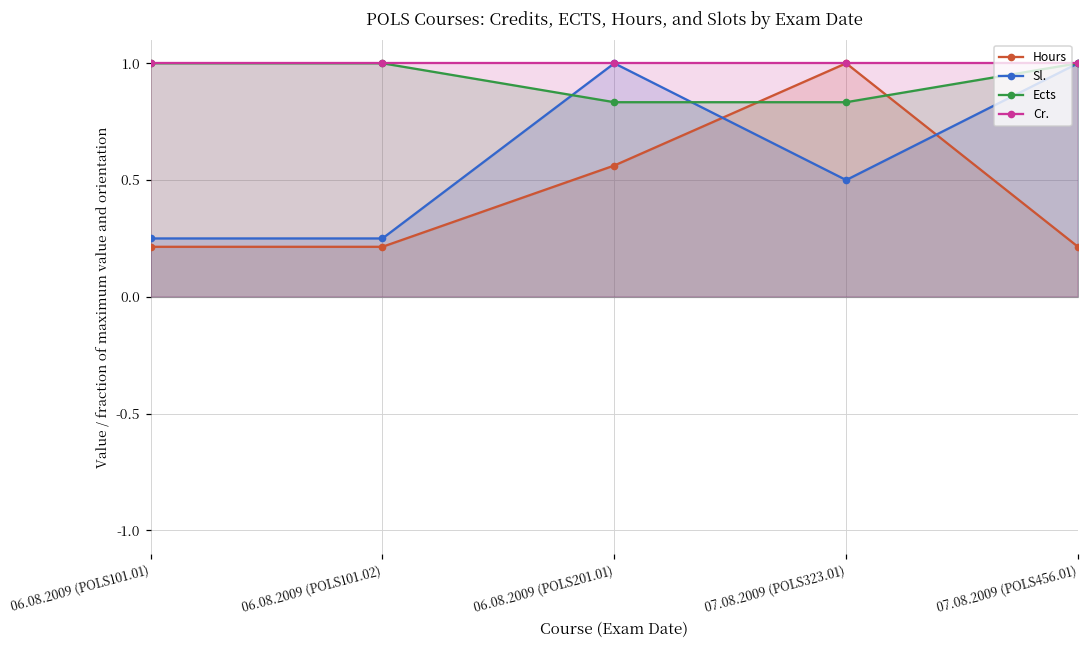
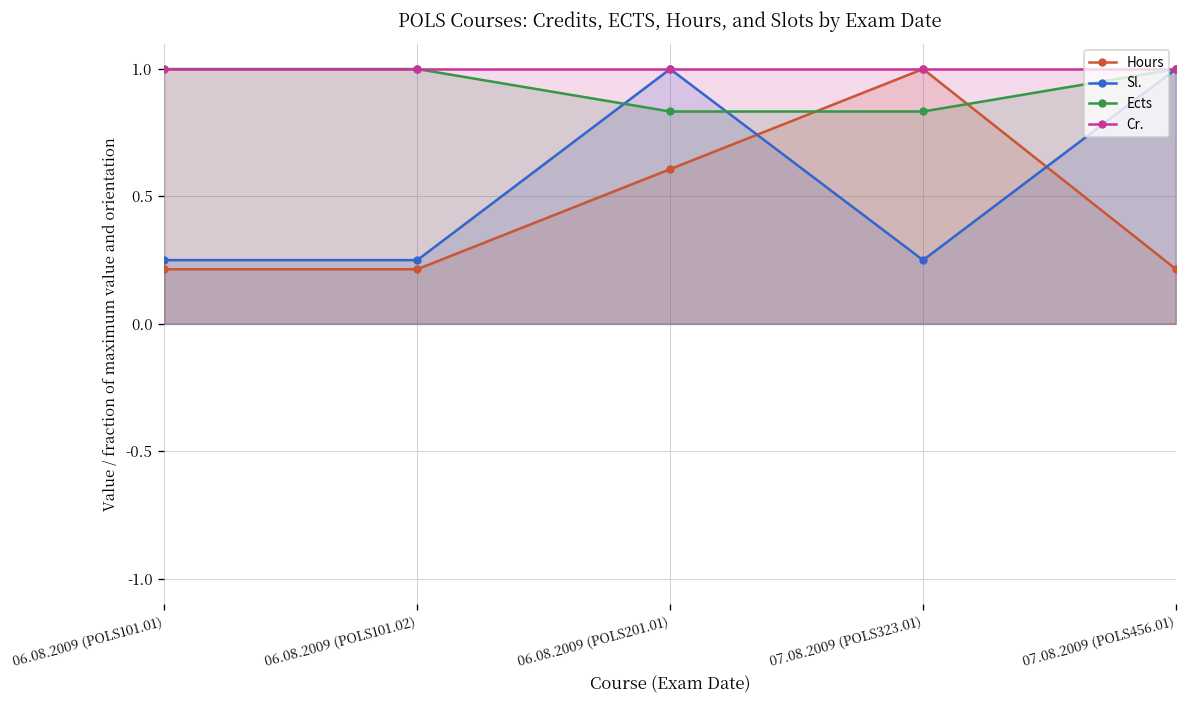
  {
    "Hours": {
      "06.08.2009 (POLS101.01)": 0.21,
      "06.08.2009 (POLS101.02)": 0.21,
-     "06.08.2009 (POLS201.01)": 0.56,
+     "06.08.2009 (POLS201.01)": 0.61,
      "07.08.2009 (POLS456.01)": 0.21
    },
    "Sl.": {
      "06.08.2009 (POLS101.01)": 0.25,
      "06.08.2009 (POLS101.02)": 0.25,
-     "07.08.2009 (POLS323.01)": 0.50
+     "07.08.2009 (POLS323.01)": 0.25
    },
    "Ects": {
      "06.08.2009 (POLS201.01)": 0.83,
      "07.08.2009 (POLS323.01)": 0.83
    }
  }
